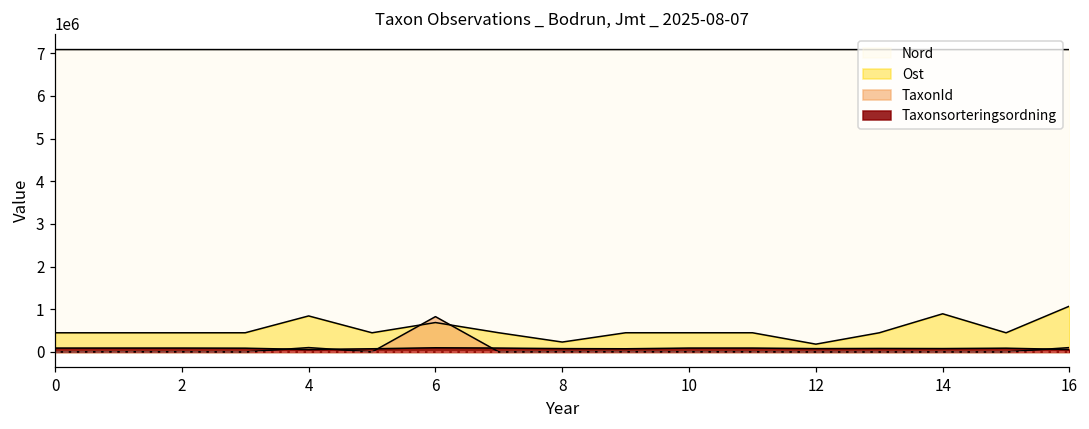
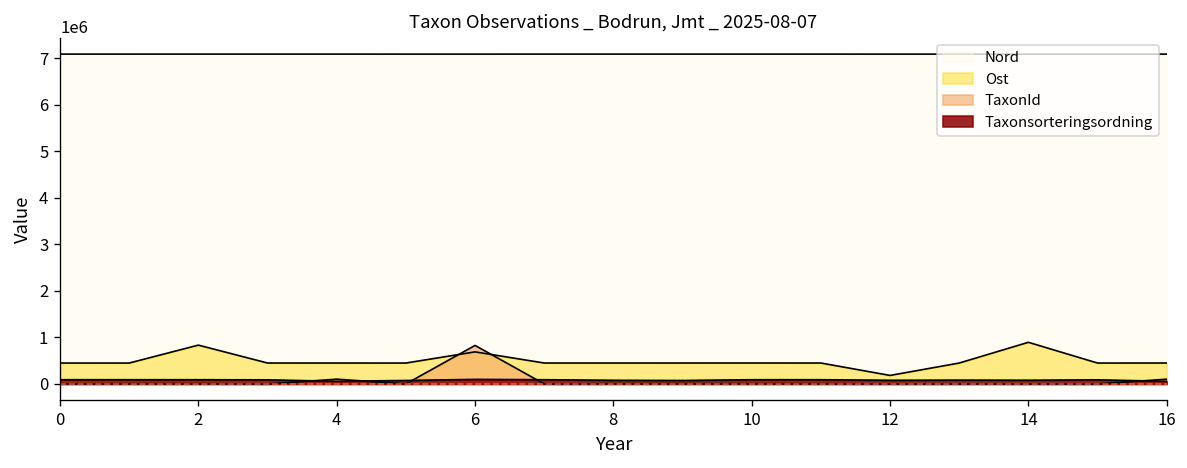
  {
    "Nord": {
      "0": 7100000,
      "2": 7100000,
      "4": 7100000,
      "6": 7100000,
      "8": 7100000,
      "10": 7100000,
      "12": 7100000,
      "16": 7100000
    },
    "Ost": {
      "0": 400000,
-     "2": 400000,
-     "4": 800000,
+     "2": 800000,
+     "4": 400000,
      "6": 700000,
-     "8": 200000,
+     "8": 500000,
      "10": 500000,
      "12": 200000,
      "14": 900000,
-     "16": 1100000
+     "16": 500000
    },
    "TaxonId": {
      "0": 0,
      "2": 0,
      "6": 800000,
      "8": 0,
      "10": 0,
      "12": 0,
      "14": 0
    },
    "Taxonsorteringsordning": {
      "0": 100000,
      "2": 100000,
      "6": 100000,
      "8": 100000,
      "10": 100000,
      "12": 100000,
      "14": 100000
    }
  }
